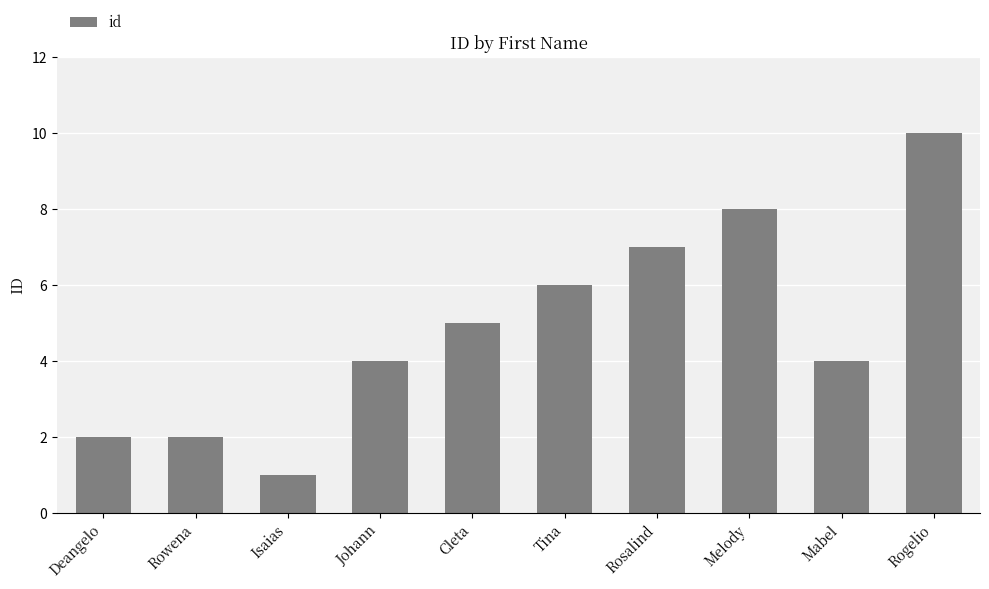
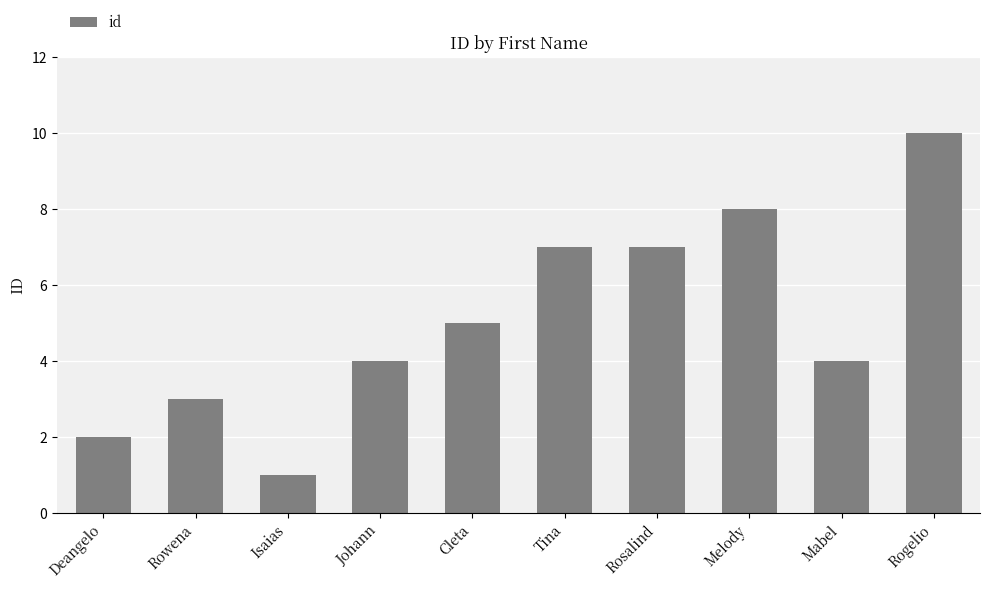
  {
    "Deangelo": 2,
-   "Rowena": 2,
+   "Rowena": 3,
    "Isaias": 1,
    "Johann": 4,
    "Cleta": 5,
-   "Tina": 6,
+   "Tina": 7,
    "Rosalind": 7,
    "Melody": 8,
    "Mabel": 4,
    "Rogelio": 10
  }
